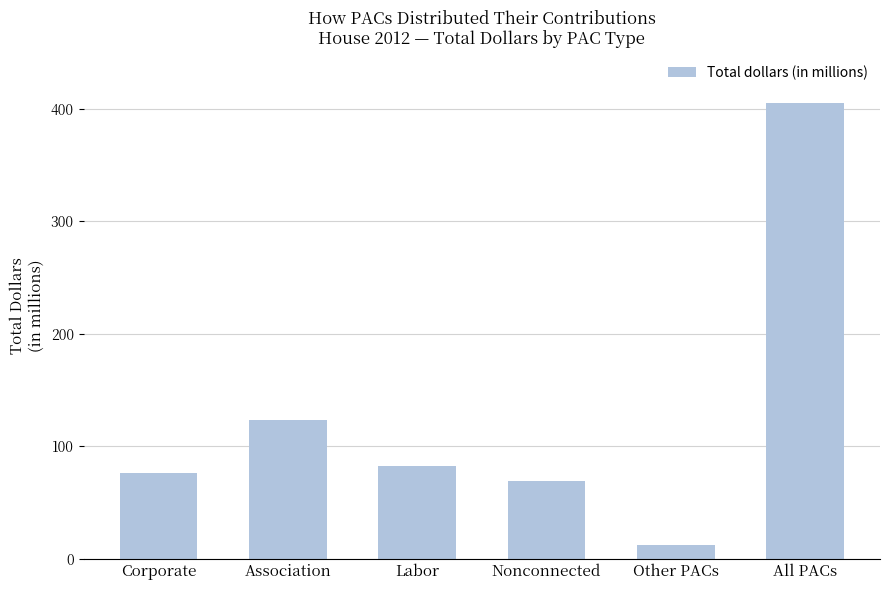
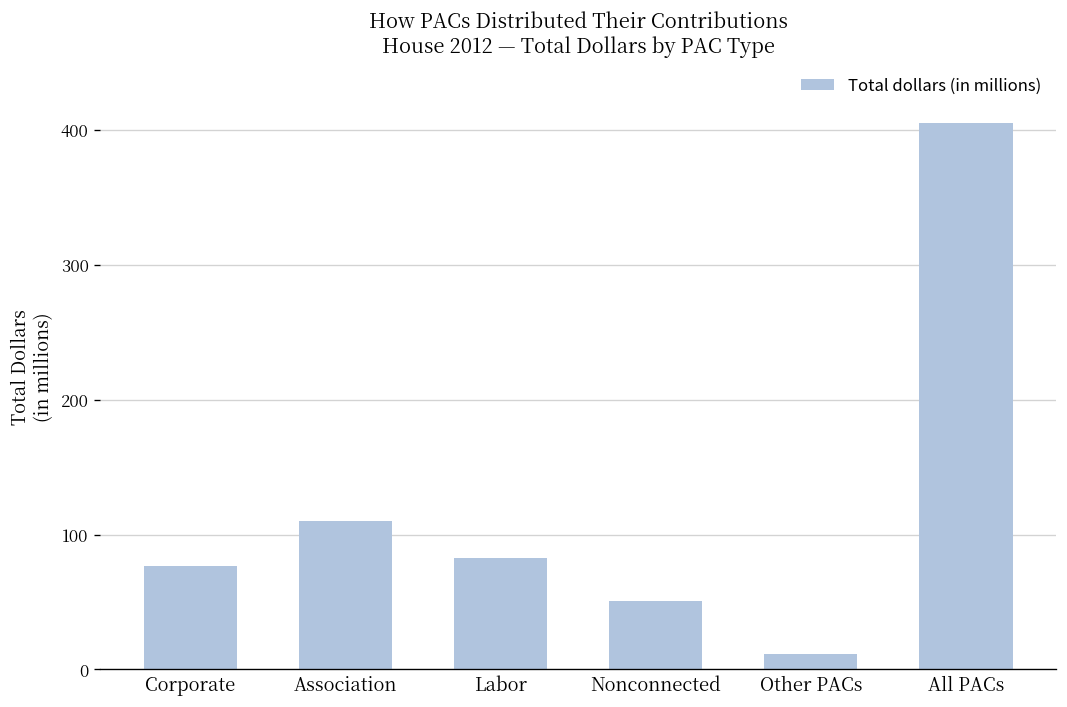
  {
    "Corporate": 76,
-   "Association": 123,
+   "Association": 110,
    "Labor": 83,
-   "Nonconnected": 69,
+   "Nonconnected": 51,
    "Other PACs": 12,
    "All PACs": 405
  }
